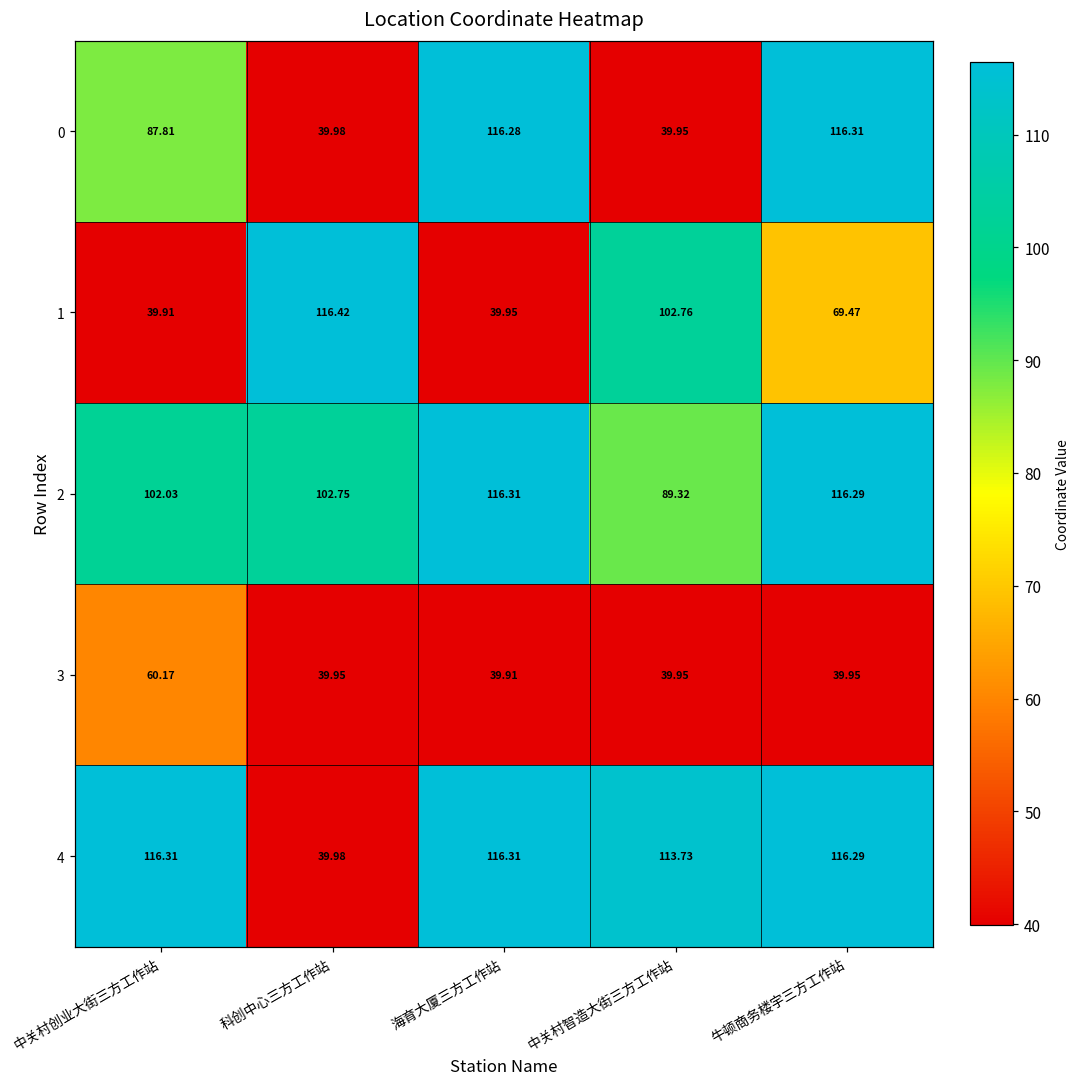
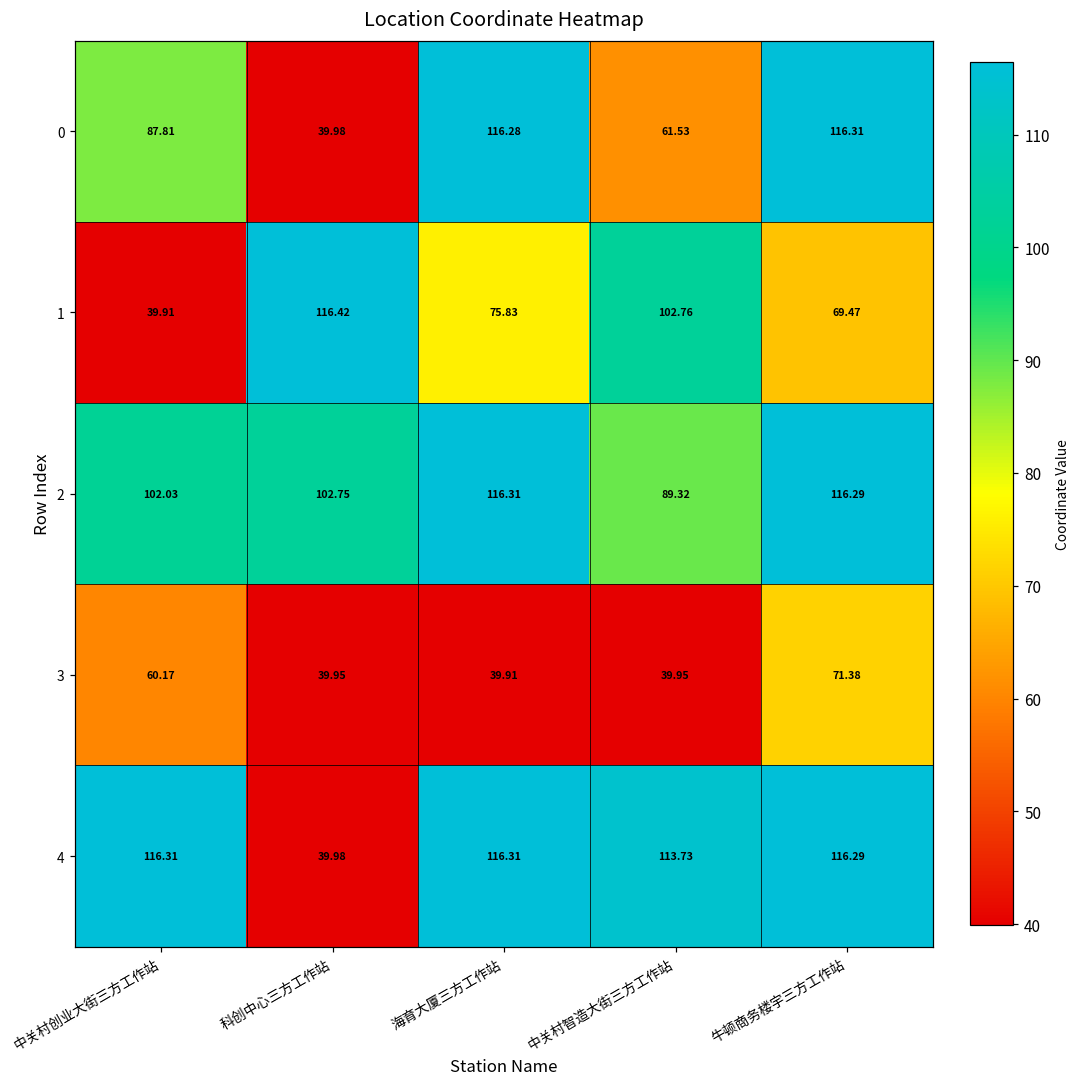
  {
    "0": {
      "中关村创业大街三方工作站": 87.81,
      "科创中心三方工作站": 39.98,
      "海育大厦三方工作站": 116.28,
-     "中关村智造大街三方工作站": 39.95,
+     "中关村智造大街三方工作站": 61.53,
      "牛顿商务楼宇三方工作站": 116.31
    },
    "1": {
      "中关村创业大街三方工作站": 39.91,
      "科创中心三方工作站": 116.42,
-     "海育大厦三方工作站": 39.95,
+     "海育大厦三方工作站": 75.83,
      "中关村智造大街三方工作站": 102.76,
      "牛顿商务楼宇三方工作站": 69.47
    },
    "2": {
      "中关村创业大街三方工作站": 102.03,
      "科创中心三方工作站": 102.75,
      "海育大厦三方工作站": 116.31,
      "中关村智造大街三方工作站": 89.32,
      "牛顿商务楼宇三方工作站": 116.29
    },
    "3": {
      "中关村创业大街三方工作站": 60.17,
      "科创中心三方工作站": 39.95,
      "海育大厦三方工作站": 39.91,
      "中关村智造大街三方工作站": 39.95,
-     "牛顿商务楼宇三方工作站": 39.95
+     "牛顿商务楼宇三方工作站": 71.38
    },
    "4": {
      "中关村创业大街三方工作站": 116.31,
      "科创中心三方工作站": 39.98,
      "海育大厦三方工作站": 116.31,
      "中关村智造大街三方工作站": 113.73,
      "牛顿商务楼宇三方工作站": 116.29
    }
  }
